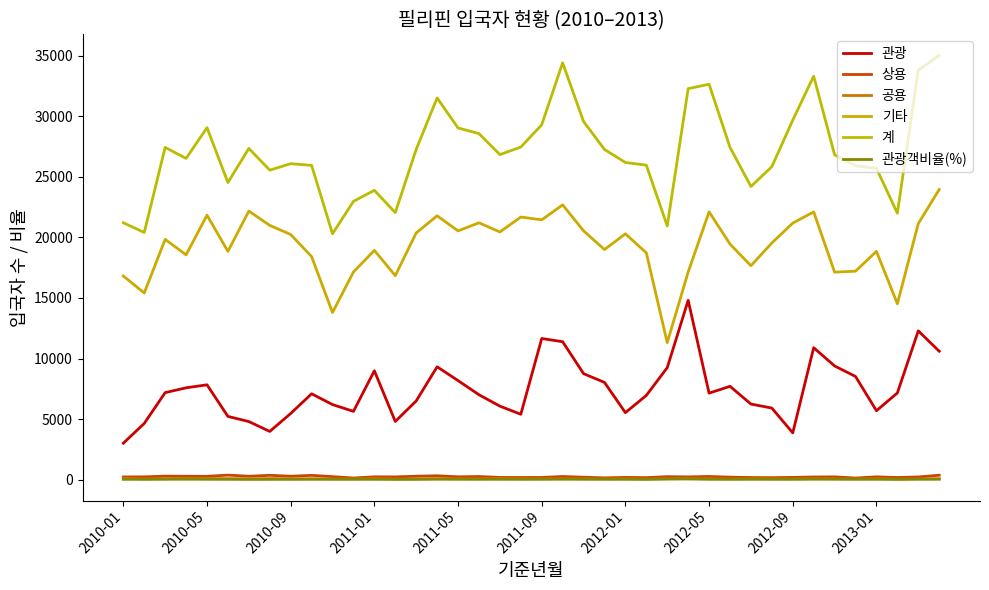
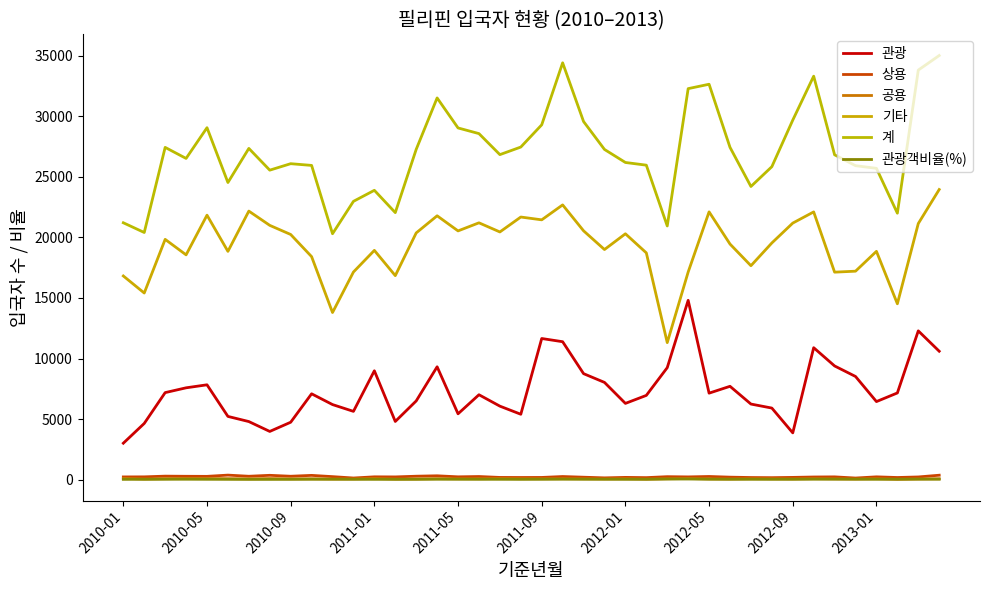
  {
    "관광": {
      "2010-01": 3000,
      "2010-05": 7800,
-     "2010-09": 5500,
+     "2010-09": 4700,
      "2011-01": 9000,
-     "2011-05": 8200,
+     "2011-05": 5400,
      "2011-09": 11700,
-     "2012-01": 5500,
+     "2012-01": 6300,
      "2012-05": 7100,
      "2012-09": 3900,
-     "2013-01": 5700
+     "2013-01": 6400
    }
  }
